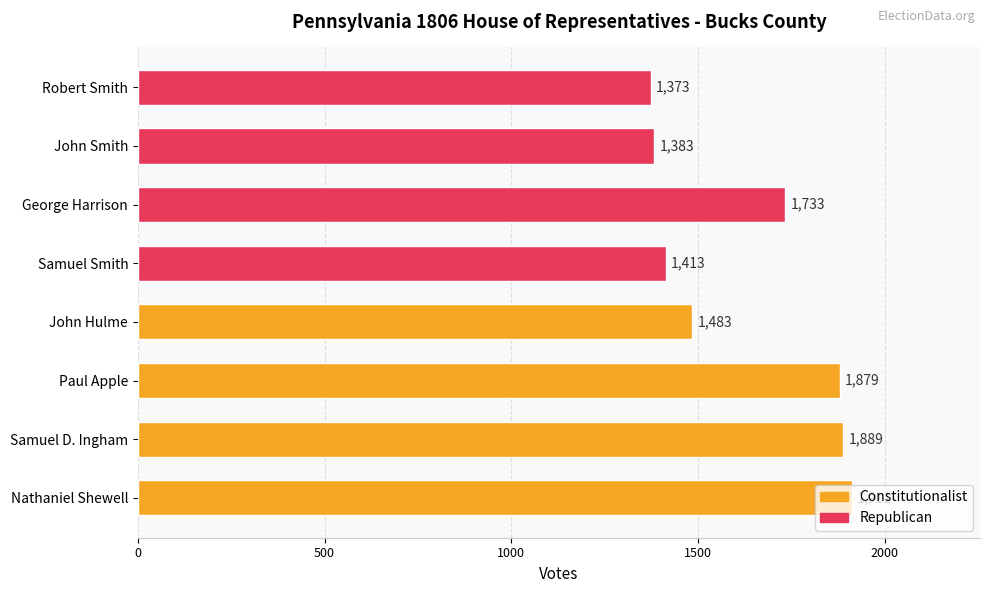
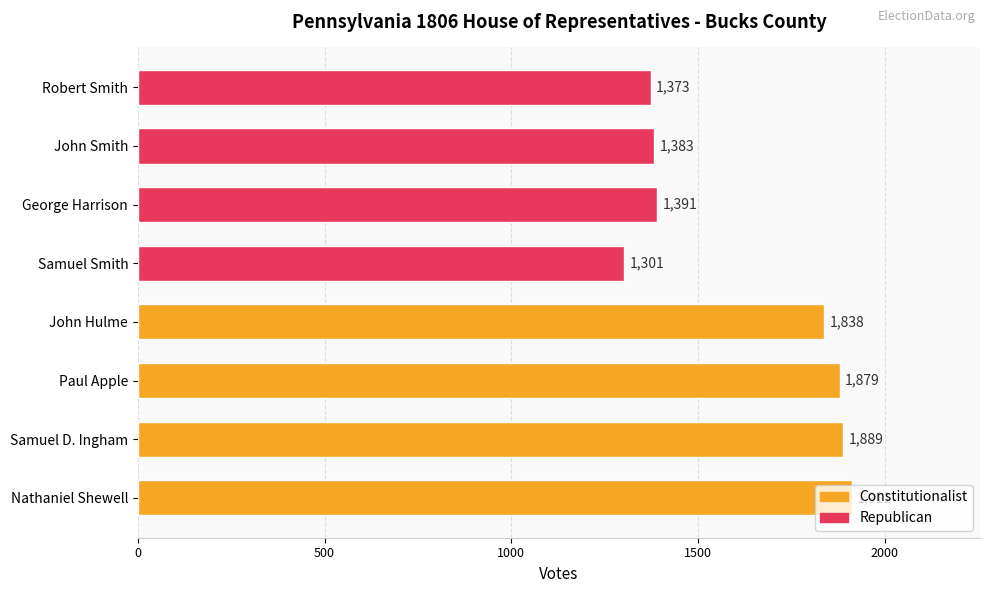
  {
    "Robert Smith": "1,373",
    "John Smith": "1,383",
-   "George Harrison": "1,733",
-   "Samuel Smith": "1,413",
-   "John Hulme": "1,483",
+   "George Harrison": "1,391",
+   "Samuel Smith": "1,301",
+   "John Hulme": "1,838",
    "Paul Apple": "1,879",
    "Samuel D. Ingham": "1,889"
  }
